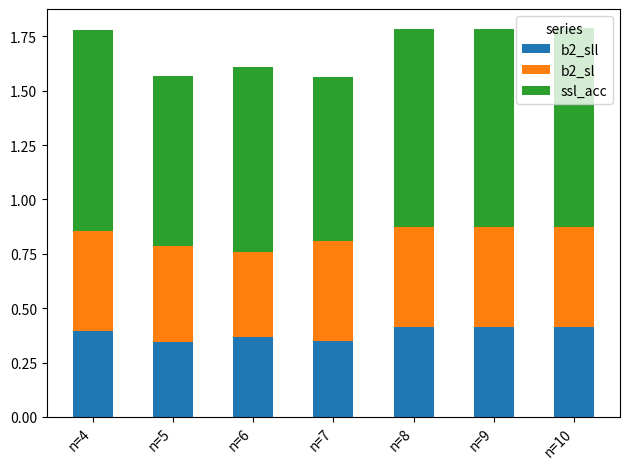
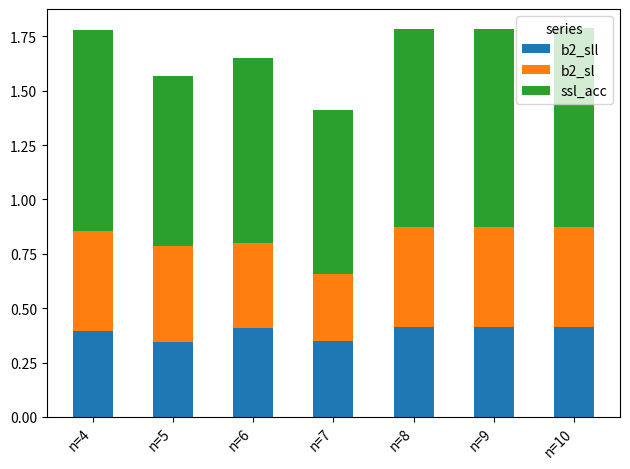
  {
    "b2_sll": {
      "n=4": 0.40,
      "n=5": 0.34,
-     "n=6": 0.37,
+     "n=6": 0.41,
      "n=7": 0.35,
      "n=8": 0.41,
      "n=9": 0.41,
      "n=10": 0.41
    },
    "b2_sl": {
      "n=4": 0.46,
      "n=5": 0.44,
      "n=6": 0.39,
-     "n=7": 0.46,
+     "n=7": 0.31,
      "n=8": 0.46,
      "n=9": 0.46,
      "n=10": 0.46
    },
    "ssl_acc": {
      "n=4": 0.92,
      "n=5": 0.78,
      "n=6": 0.85,
      "n=7": 0.75,
      "n=8": 0.91,
      "n=9": 0.91
    }
  }
